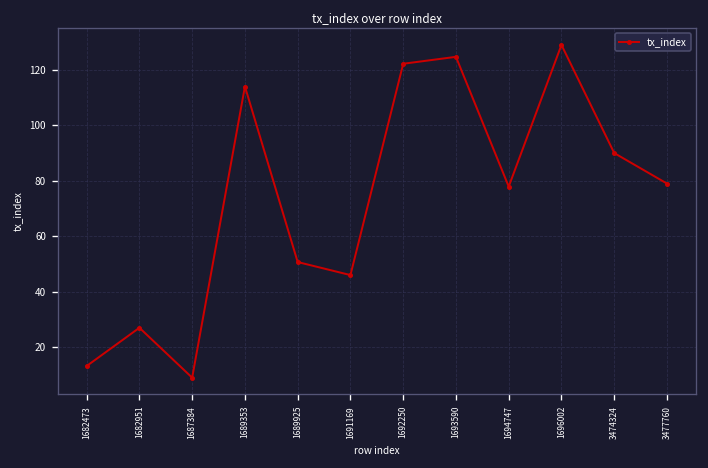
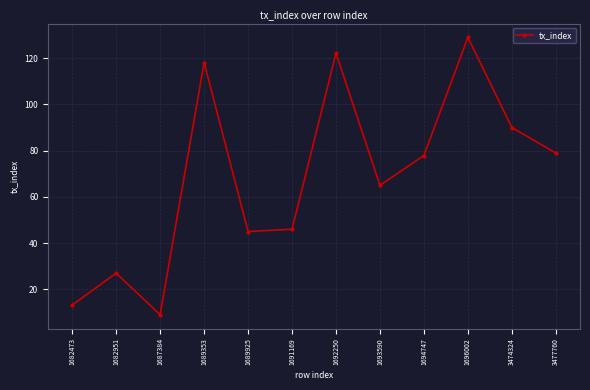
  {
    "1682473": 13,
    "1682951": 27,
    "1687384": 9,
-   "1689353": 114,
-   "1689925": 51,
+   "1689353": 118,
+   "1689925": 45,
    "1691169": 46,
    "1692250": 122,
-   "1693590": 125,
+   "1693590": 65,
    "1694747": 78,
    "1696002": 129,
    "3474324": 90,
    "3477760": 79
  }
